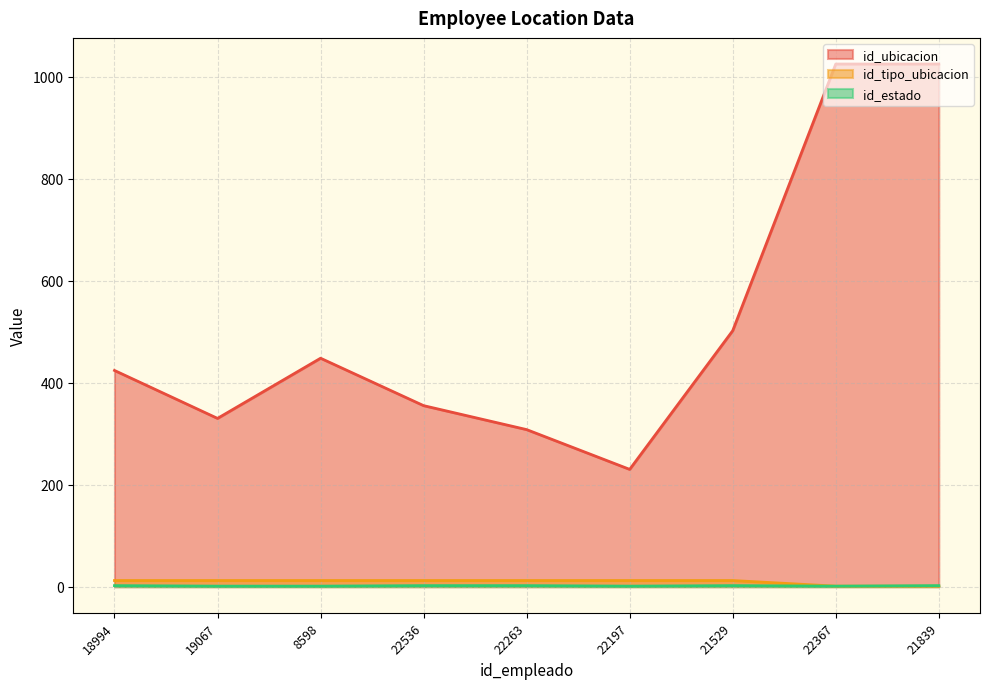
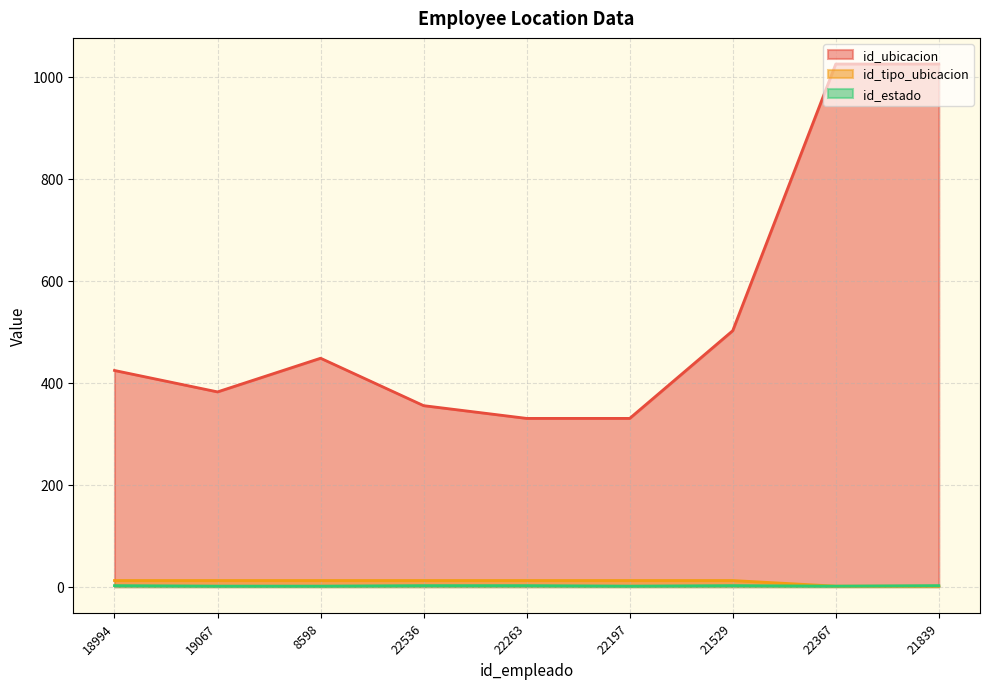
  {
    "id_ubicacion": {
      "18994": 420,
-     "19067": 330,
+     "19067": 380,
      "8598": 450,
      "22536": 360,
-     "22263": 310,
-     "22197": 230,
+     "22263": 330,
+     "22197": 330,
      "21529": 500
    },
    "id_tipo_ubicacion": {
      "18994": 10,
      "19067": 10,
      "8598": 10,
      "22536": 10,
      "22263": 10,
      "22197": 10,
      "21529": 10
    },
    "id_estado": {
      "18994": 0,
      "19067": 0,
      "8598": 0,
      "22536": 0,
      "22263": 0,
      "22197": 0,
      "21529": 0
    }
  }
